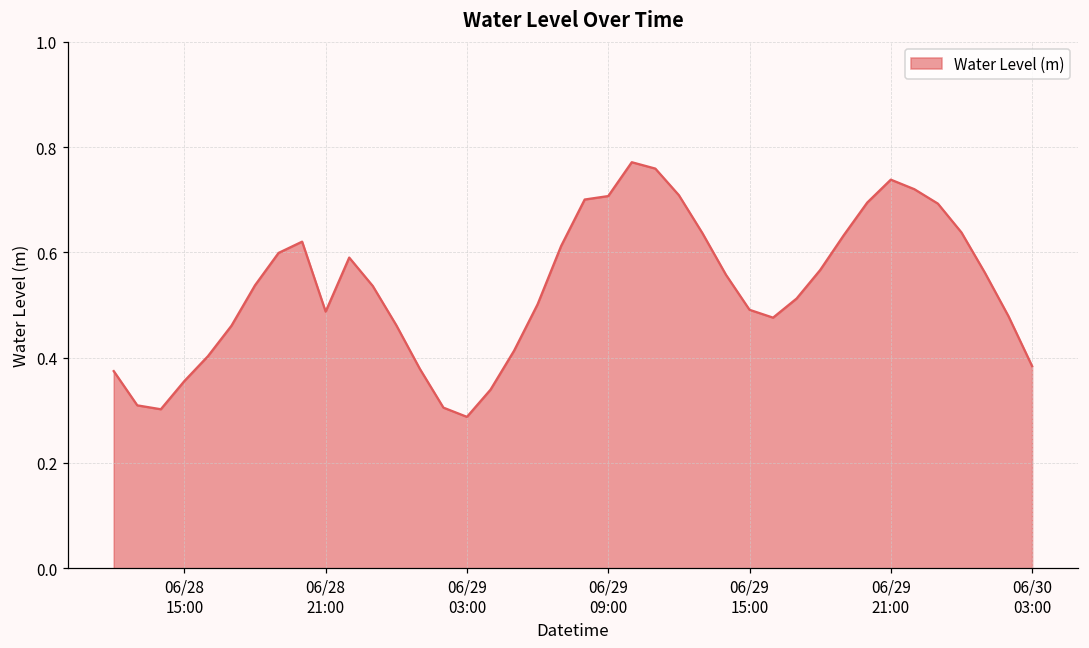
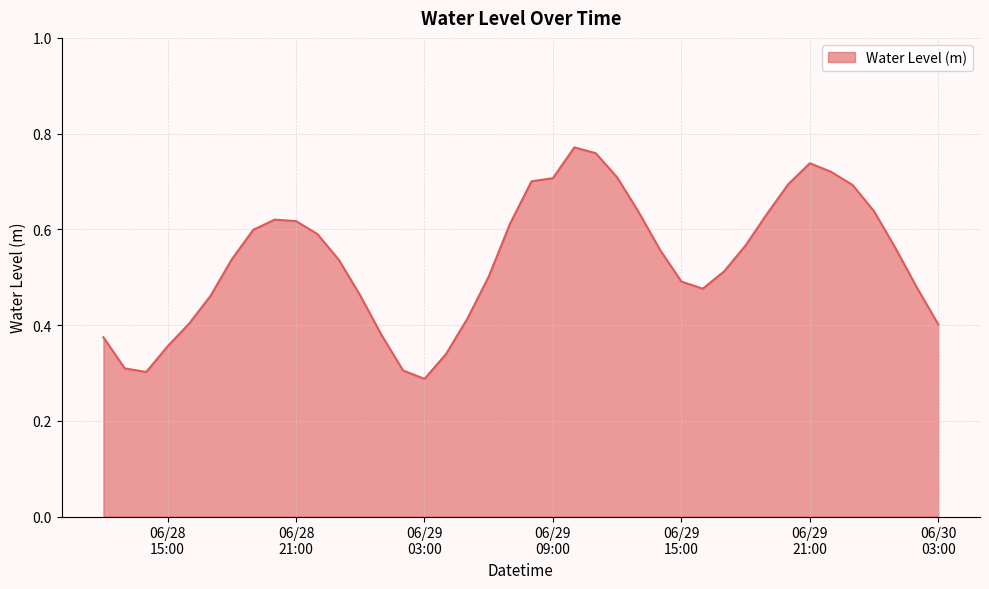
  {
    "06/28 15:00": 0.36,
-   "06/28 21:00": 0.49,
+   "06/28 21:00": 0.62,
    "06/29 03:00": 0.29,
    "06/29 09:00": 0.71,
    "06/29 15:00": 0.49,
    "06/29 21:00": 0.74,
-   "06/30 03:00": 0.38
+   "06/30 03:00": 0.40
  }
